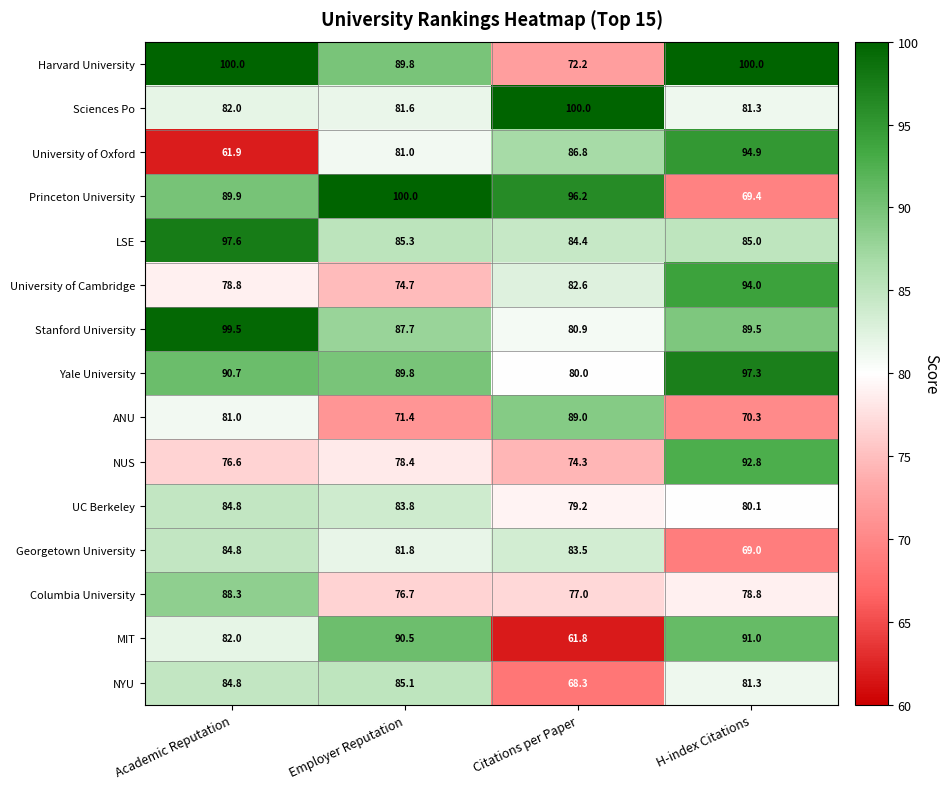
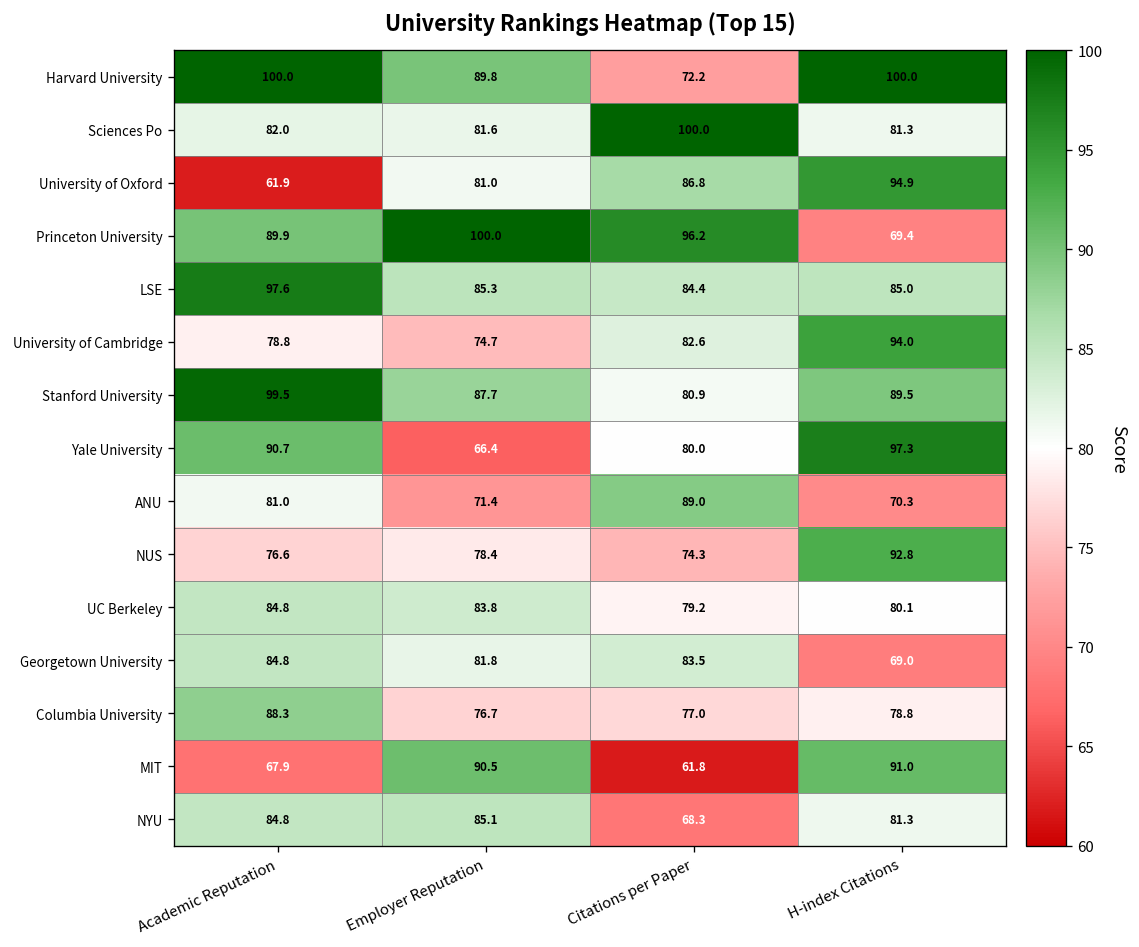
  {
    "Harvard University": {
      "Academic Reputation": 100.0,
      "Employer Reputation": 89.8,
      "Citations per Paper": 72.2,
      "H-index Citations": 100.0
    },
    "Sciences Po": {
      "Academic Reputation": 82.0,
      "Employer Reputation": 81.6,
      "Citations per Paper": 100.0,
      "H-index Citations": 81.3
    },
    "University of Oxford": {
      "Academic Reputation": 61.9,
      "Employer Reputation": 81.0,
      "Citations per Paper": 86.8,
      "H-index Citations": 94.9
    },
    "Princeton University": {
      "Academic Reputation": 89.9,
      "Employer Reputation": 100.0,
      "Citations per Paper": 96.2,
      "H-index Citations": 69.4
    },
    "LSE": {
      "Academic Reputation": 97.6,
      "Employer Reputation": 85.3,
      "Citations per Paper": 84.4,
      "H-index Citations": 85.0
    },
    "University of Cambridge": {
      "Academic Reputation": 78.8,
      "Employer Reputation": 74.7,
      "Citations per Paper": 82.6,
      "H-index Citations": 94.0
    },
    "Stanford University": {
      "Academic Reputation": 99.5,
      "Employer Reputation": 87.7,
      "Citations per Paper": 80.9,
      "H-index Citations": 89.5
    },
    "Yale University": {
      "Academic Reputation": 90.7,
-     "Employer Reputation": 89.8,
+     "Employer Reputation": 66.4,
      "Citations per Paper": 80.0,
      "H-index Citations": 97.3
    },
    "ANU": {
      "Academic Reputation": 81.0,
      "Employer Reputation": 71.4,
      "Citations per Paper": 89.0,
      "H-index Citations": 70.3
    },
    "NUS": {
      "Academic Reputation": 76.6,
      "Employer Reputation": 78.4,
      "Citations per Paper": 74.3,
      "H-index Citations": 92.8
    },
    "UC Berkeley": {
      "Academic Reputation": 84.8,
      "Employer Reputation": 83.8,
      "Citations per Paper": 79.2,
      "H-index Citations": 80.1
    },
    "Georgetown University": {
      "Academic Reputation": 84.8,
      "Employer Reputation": 81.8,
      "Citations per Paper": 83.5,
      "H-index Citations": 69.0
    },
    "Columbia University": {
      "Academic Reputation": 88.3,
      "Employer Reputation": 76.7,
      "Citations per Paper": 77.0,
      "H-index Citations": 78.8
    },
    "MIT": {
-     "Academic Reputation": 82.0,
+     "Academic Reputation": 67.9,
      "Employer Reputation": 90.5,
      "Citations per Paper": 61.8,
      "H-index Citations": 91.0
    },
    "NYU": {
      "Academic Reputation": 84.8,
      "Employer Reputation": 85.1,
      "Citations per Paper": 68.3,
      "H-index Citations": 81.3
    }
  }
